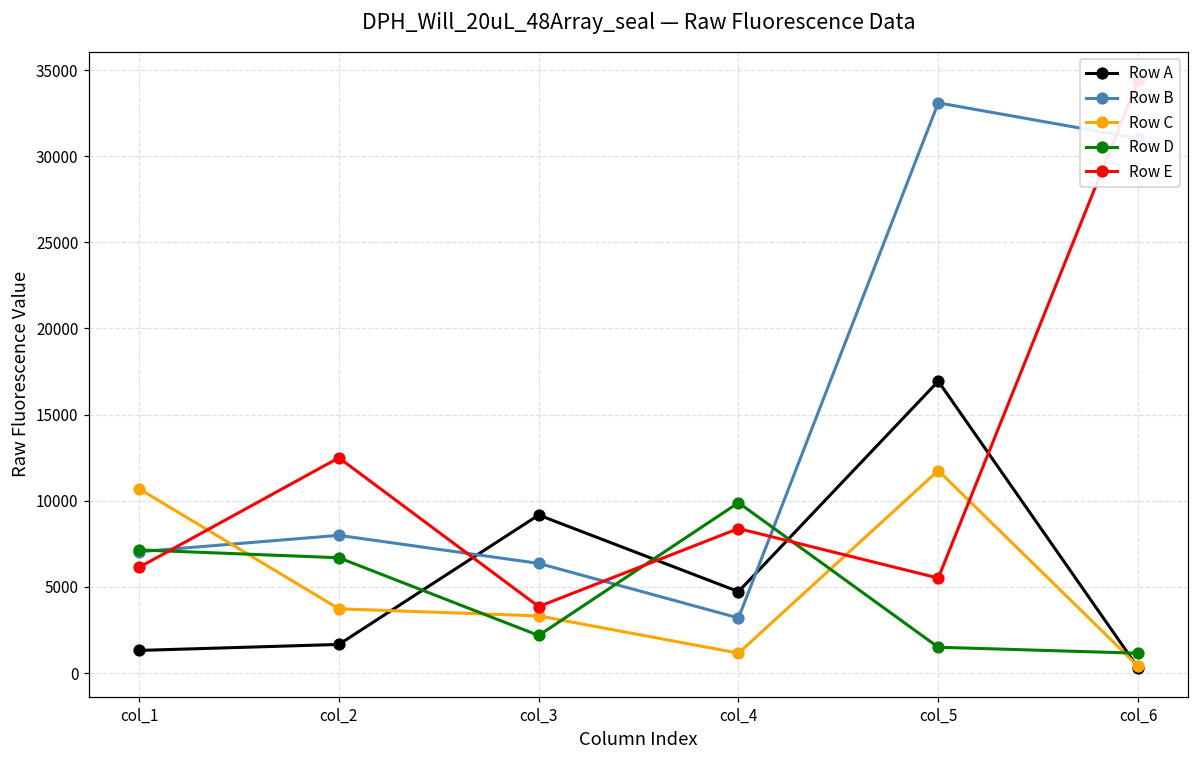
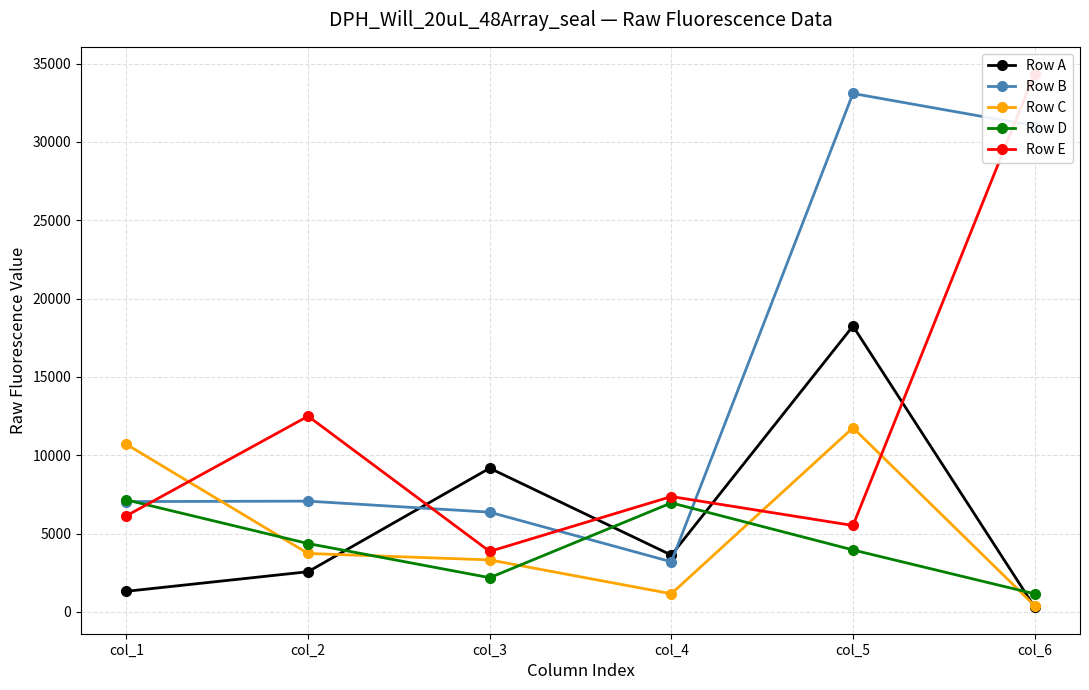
  {
    "Row A": {
      "col_1": 1300,
-     "col_2": 1700,
+     "col_2": 2600,
      "col_3": 9200,
-     "col_4": 4700,
-     "col_5": 16900
+     "col_4": 3600,
+     "col_5": 18200
    },
    "Row B": {
-     "col_2": 8000,
+     "col_2": 7100,
      "col_3": 6400,
      "col_4": 3200,
      "col_5": 33100
    },
    "Row C": {
      "col_1": 10700,
      "col_2": 3700,
      "col_3": 3300,
      "col_4": 1200,
      "col_5": 11800
    },
    "Row D": {
-     "col_2": 6700,
+     "col_2": 4400,
      "col_3": 2200,
-     "col_4": 9900,
-     "col_5": 1500,
+     "col_4": 7000,
+     "col_5": 4000,
      "col_6": 1200
    },
    "Row E": {
      "col_1": 6100,
      "col_2": 12500,
      "col_3": 3900,
-     "col_4": 8400,
+     "col_4": 7400,
      "col_5": 5500
    }
  }
